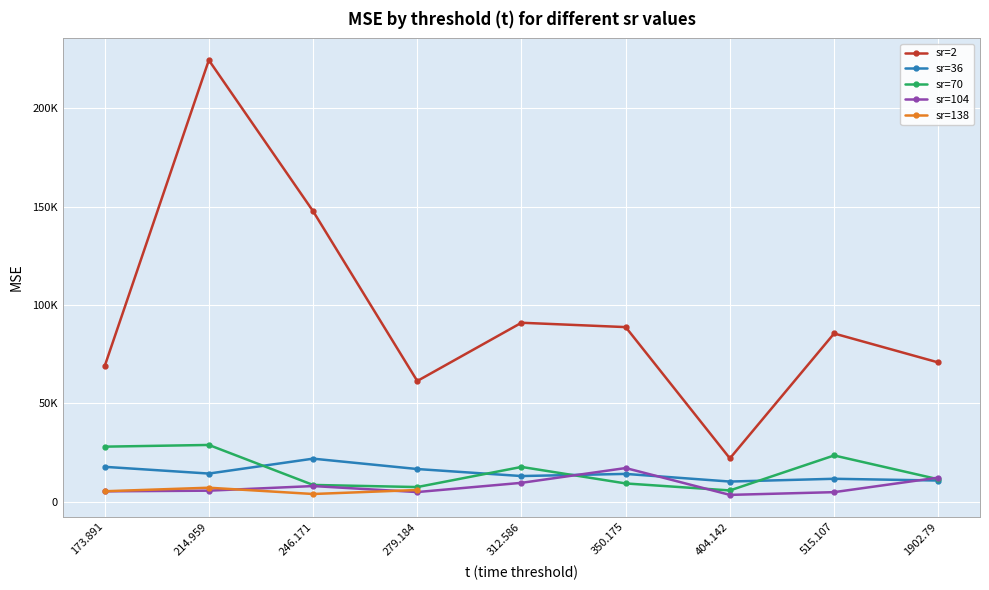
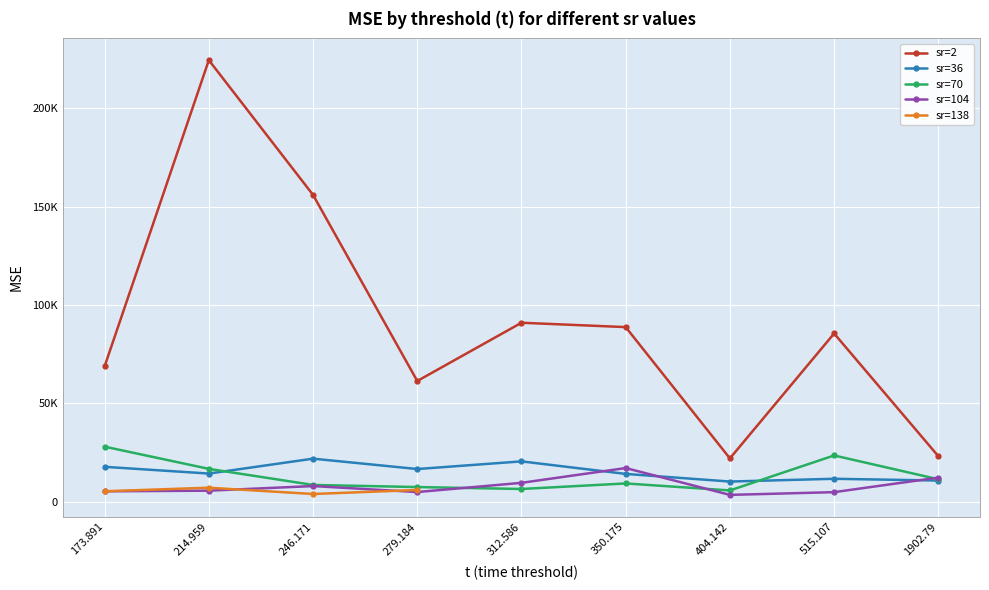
  {
    "sr=2": {
      "173.891": 69000,
      "214.959": 224000,
-     "246.171": 148000,
+     "246.171": 156000,
      "279.184": 61000,
      "312.586": 91000,
      "350.175": 89000,
      "404.142": 22000,
      "515.107": 85000,
-     "1902.79": 71000
+     "1902.79": 23000
    },
    "sr=36": {
      "173.891": 18000,
      "214.959": 14000,
      "246.171": 22000,
      "279.184": 17000,
-     "312.586": 13000,
+     "312.586": 20000,
      "350.175": 14000,
      "404.142": 10000,
      "515.107": 12000
    },
    "sr=70": {
      "173.891": 28000,
-     "214.959": 29000,
+     "214.959": 17000,
      "279.184": 7000,
-     "312.586": 18000,
+     "312.586": 6000,
      "350.175": 9000,
      "404.142": 6000,
      "515.107": 23000
    },
    "sr=104": {
      "214.959": 6000,
      "312.586": 9000,
      "350.175": 17000,
      "404.142": 3000,
      "515.107": 5000
    },
    "sr=138": {
      "214.959": 7000,
      "246.171": 4000
    }
  }
